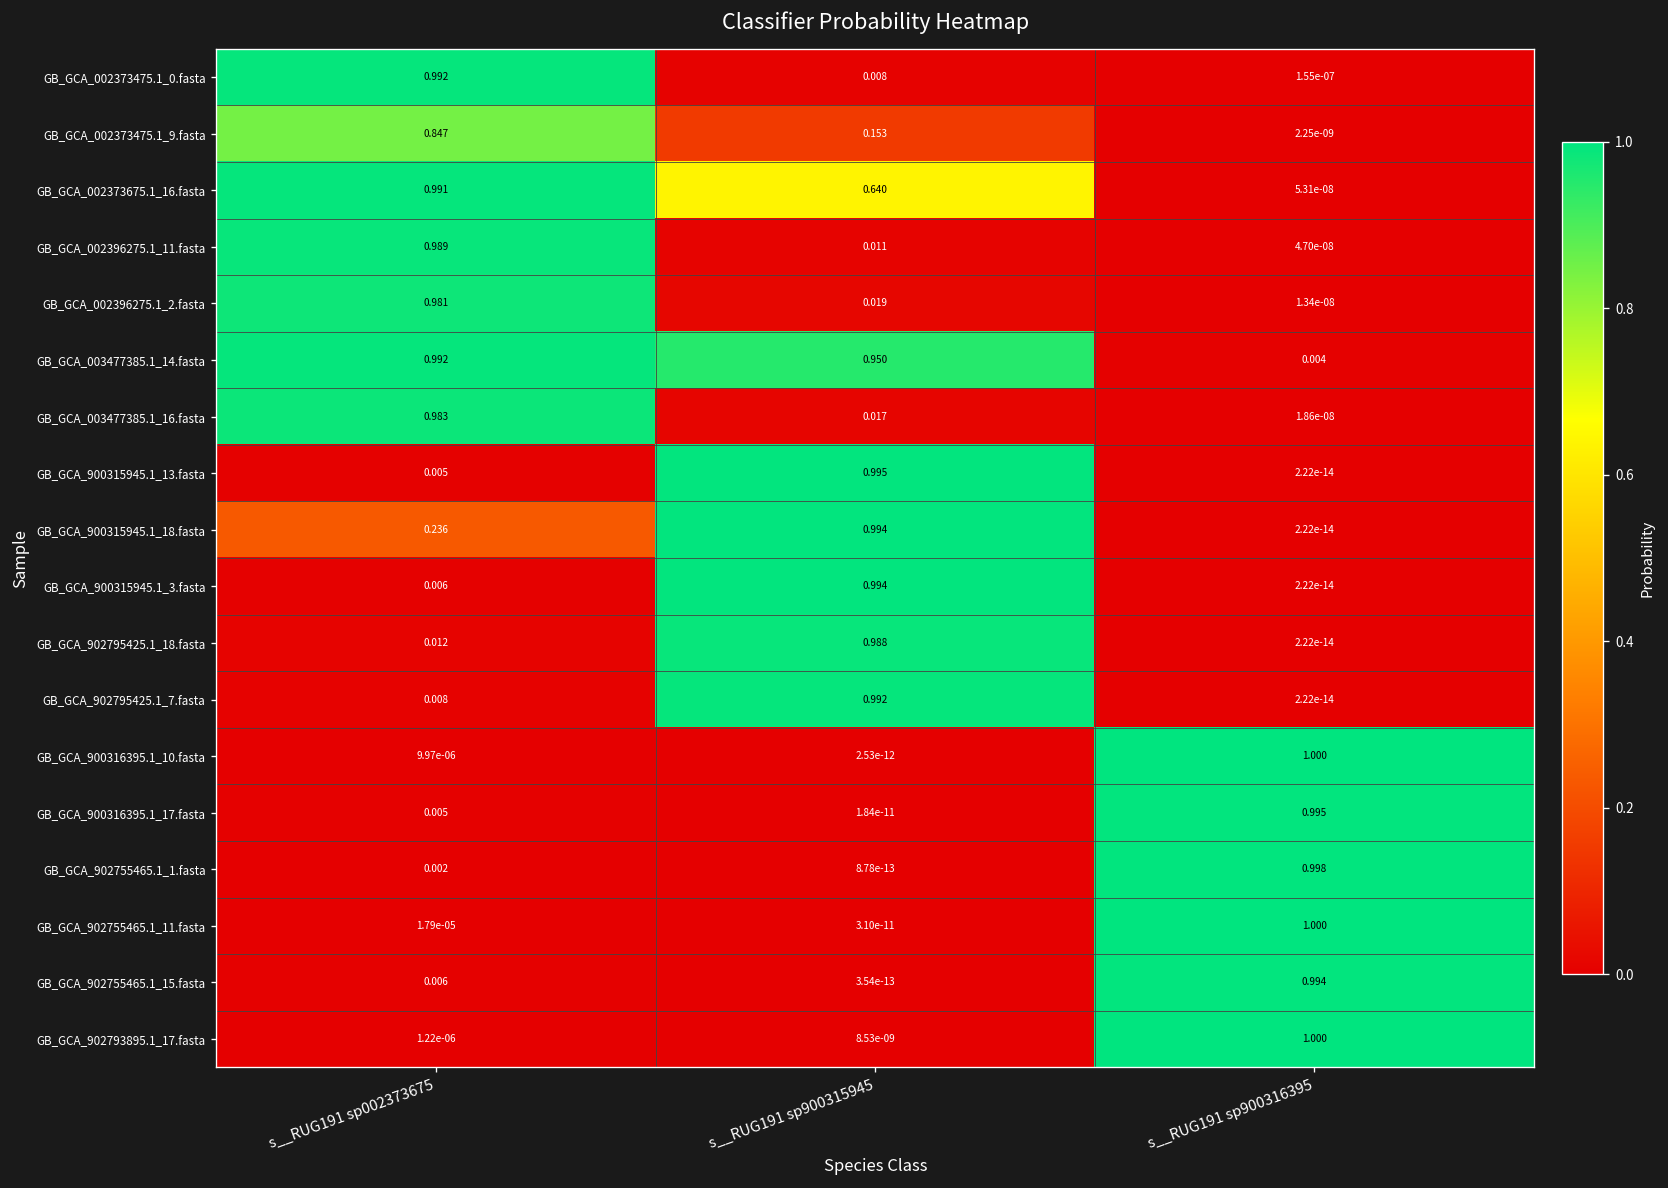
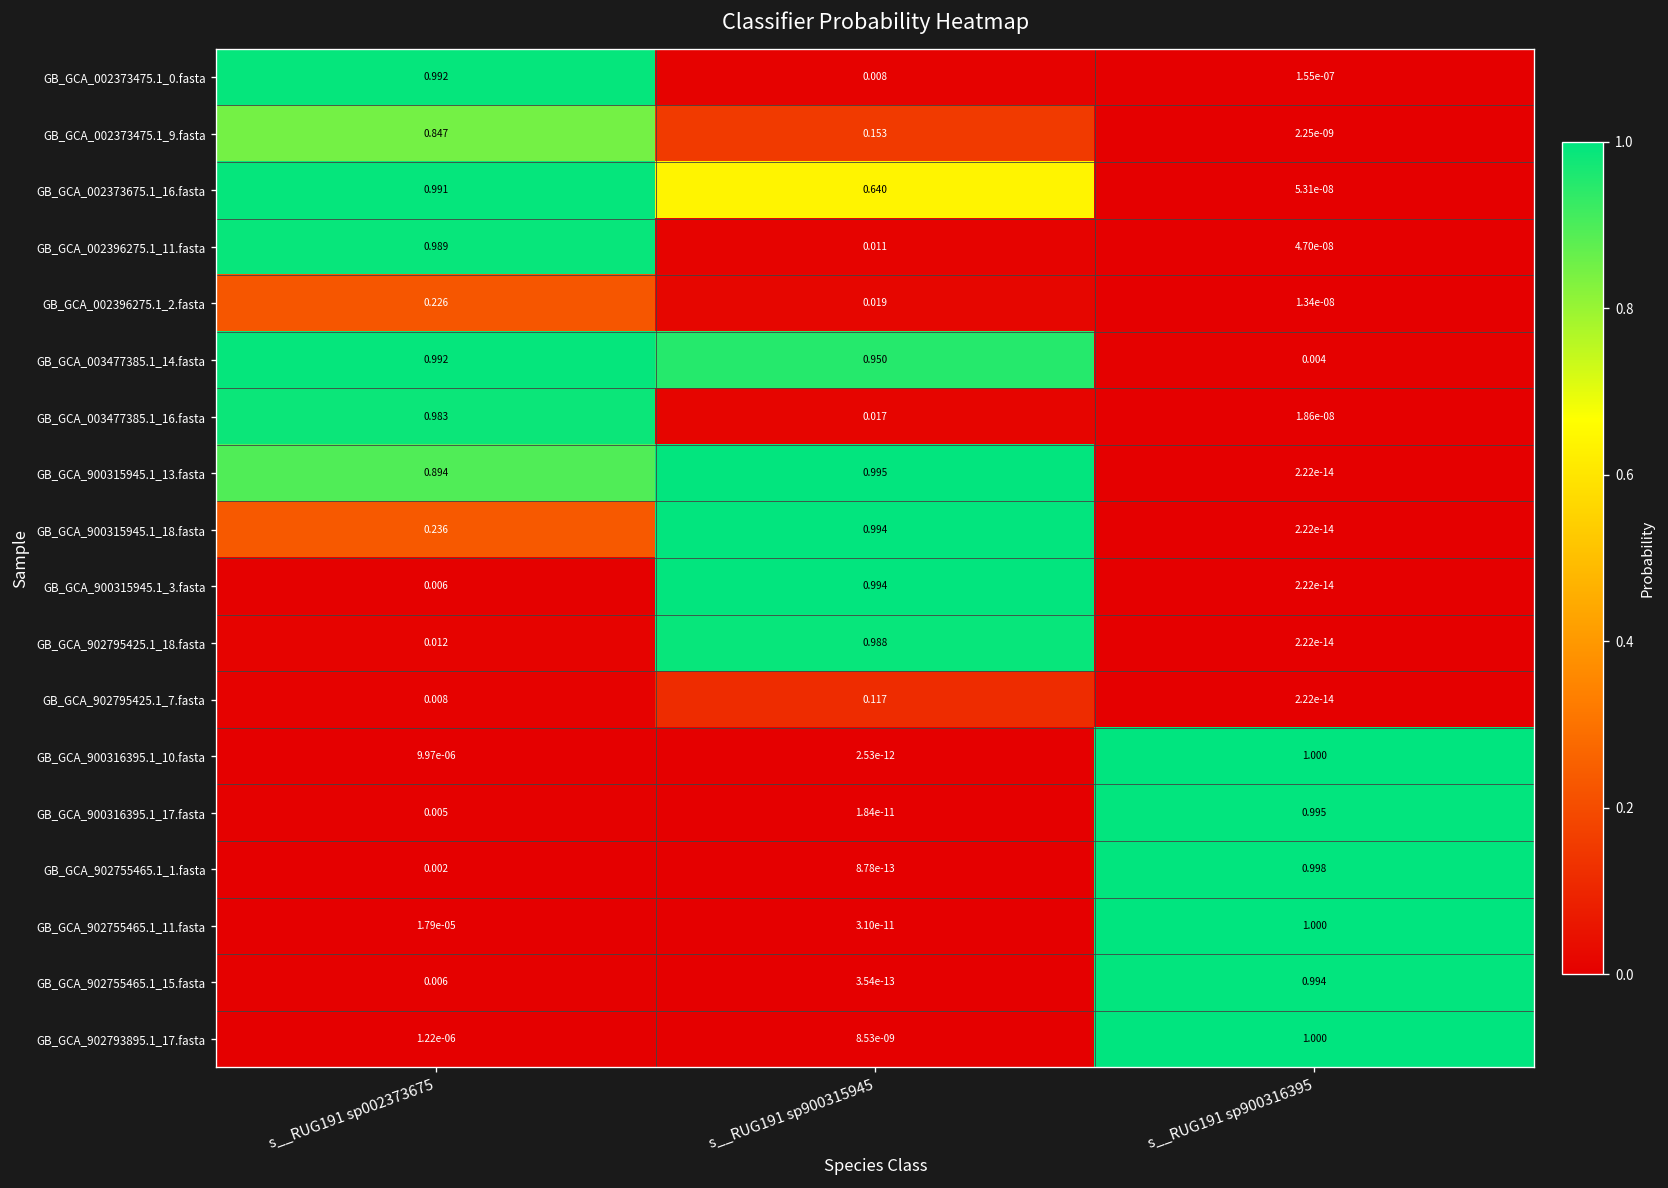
  {
    "GB_GCA_002373475.1_0.fasta": {
      "s__RUG191 sp002373675": "0.992",
      "s__RUG191 sp900315945": "0.008",
      "s__RUG191 sp900316395": "1.55e-07"
    },
    "GB_GCA_002373475.1_9.fasta": {
      "s__RUG191 sp002373675": "0.847",
      "s__RUG191 sp900315945": "0.153",
      "s__RUG191 sp900316395": "2.25e-09"
    },
    "GB_GCA_002373675.1_16.fasta": {
      "s__RUG191 sp002373675": "0.991",
      "s__RUG191 sp900315945": "0.640",
      "s__RUG191 sp900316395": "5.31e-08"
    },
    "GB_GCA_002396275.1_11.fasta": {
      "s__RUG191 sp002373675": "0.989",
      "s__RUG191 sp900315945": "0.011",
      "s__RUG191 sp900316395": "4.70e-08"
    },
    "GB_GCA_002396275.1_2.fasta": {
-     "s__RUG191 sp002373675": "0.981",
+     "s__RUG191 sp002373675": "0.226",
      "s__RUG191 sp900315945": "0.019",
      "s__RUG191 sp900316395": "1.34e-08"
    },
    "GB_GCA_003477385.1_14.fasta": {
      "s__RUG191 sp002373675": "0.992",
      "s__RUG191 sp900315945": "0.950",
      "s__RUG191 sp900316395": "0.004"
    },
    "GB_GCA_003477385.1_16.fasta": {
      "s__RUG191 sp002373675": "0.983",
      "s__RUG191 sp900315945": "0.017",
      "s__RUG191 sp900316395": "1.86e-08"
    },
    "GB_GCA_900315945.1_13.fasta": {
-     "s__RUG191 sp002373675": "0.005",
+     "s__RUG191 sp002373675": "0.894",
      "s__RUG191 sp900315945": "0.995",
      "s__RUG191 sp900316395": "2.22e-14"
    },
    "GB_GCA_900315945.1_18.fasta": {
      "s__RUG191 sp002373675": "0.236",
      "s__RUG191 sp900315945": "0.994",
      "s__RUG191 sp900316395": "2.22e-14"
    },
    "GB_GCA_900315945.1_3.fasta": {
      "s__RUG191 sp002373675": "0.006",
      "s__RUG191 sp900315945": "0.994",
      "s__RUG191 sp900316395": "2.22e-14"
    },
    "GB_GCA_902795425.1_18.fasta": {
      "s__RUG191 sp002373675": "0.012",
      "s__RUG191 sp900315945": "0.988",
      "s__RUG191 sp900316395": "2.22e-14"
    },
    "GB_GCA_902795425.1_7.fasta": {
      "s__RUG191 sp002373675": "0.008",
-     "s__RUG191 sp900315945": "0.992",
+     "s__RUG191 sp900315945": "0.117",
      "s__RUG191 sp900316395": "2.22e-14"
    },
    "GB_GCA_900316395.1_10.fasta": {
      "s__RUG191 sp002373675": "9.97e-06",
      "s__RUG191 sp900315945": "2.53e-12",
      "s__RUG191 sp900316395": "1.000"
    },
    "GB_GCA_900316395.1_17.fasta": {
      "s__RUG191 sp002373675": "0.005",
      "s__RUG191 sp900315945": "1.84e-11",
      "s__RUG191 sp900316395": "0.995"
    },
    "GB_GCA_902755465.1_1.fasta": {
      "s__RUG191 sp002373675": "0.002",
      "s__RUG191 sp900315945": "8.78e-13",
      "s__RUG191 sp900316395": "0.998"
    },
    "GB_GCA_902755465.1_11.fasta": {
      "s__RUG191 sp002373675": "1.79e-05",
      "s__RUG191 sp900315945": "3.10e-11",
      "s__RUG191 sp900316395": "1.000"
    },
    "GB_GCA_902755465.1_15.fasta": {
      "s__RUG191 sp002373675": "0.006",
      "s__RUG191 sp900315945": "3.54e-13",
      "s__RUG191 sp900316395": "0.994"
    },
    "GB_GCA_902793895.1_17.fasta": {
      "s__RUG191 sp002373675": "1.22e-06",
      "s__RUG191 sp900315945": "8.53e-09",
      "s__RUG191 sp900316395": "1.000"
    }
  }
